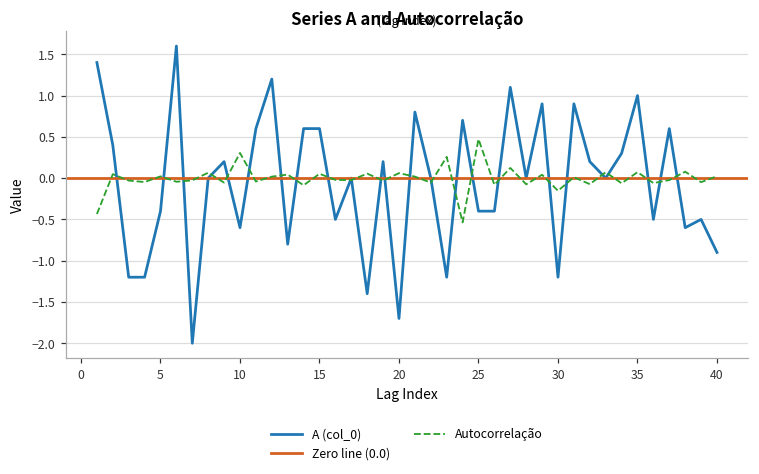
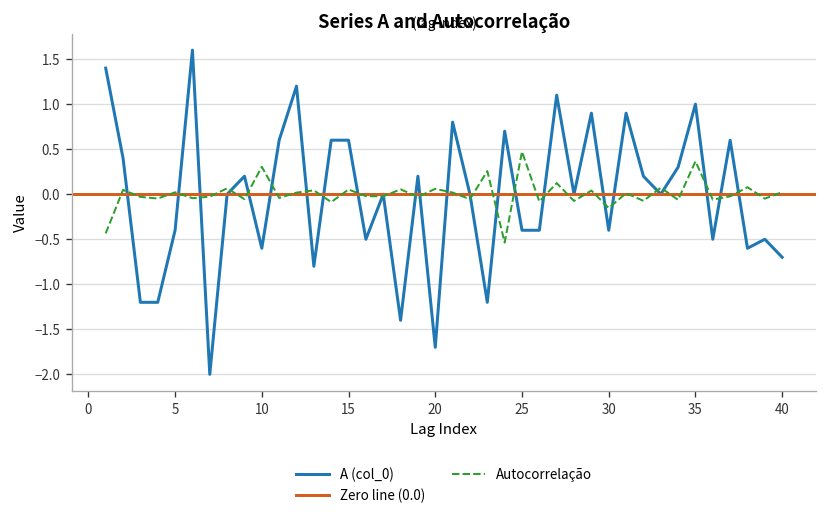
  {
    "A (col_0)": {
      "5": -0.4,
      "10": -0.6,
      "15": 0.6,
      "20": -1.7,
      "25": -0.4,
-     "30": -1.2,
+     "30": -0.4,
      "35": 1.0,
-     "40": -0.9
+     "40": -0.7
    },
    "Autocorrelação": {
      "5": 0.0,
      "10": 0.3,
      "15": 0.1,
      "20": 0.1,
      "25": 0.5,
      "30": -0.2,
-     "35": 0.1,
+     "35": 0.4,
      "40": 0.0
    }
  }
